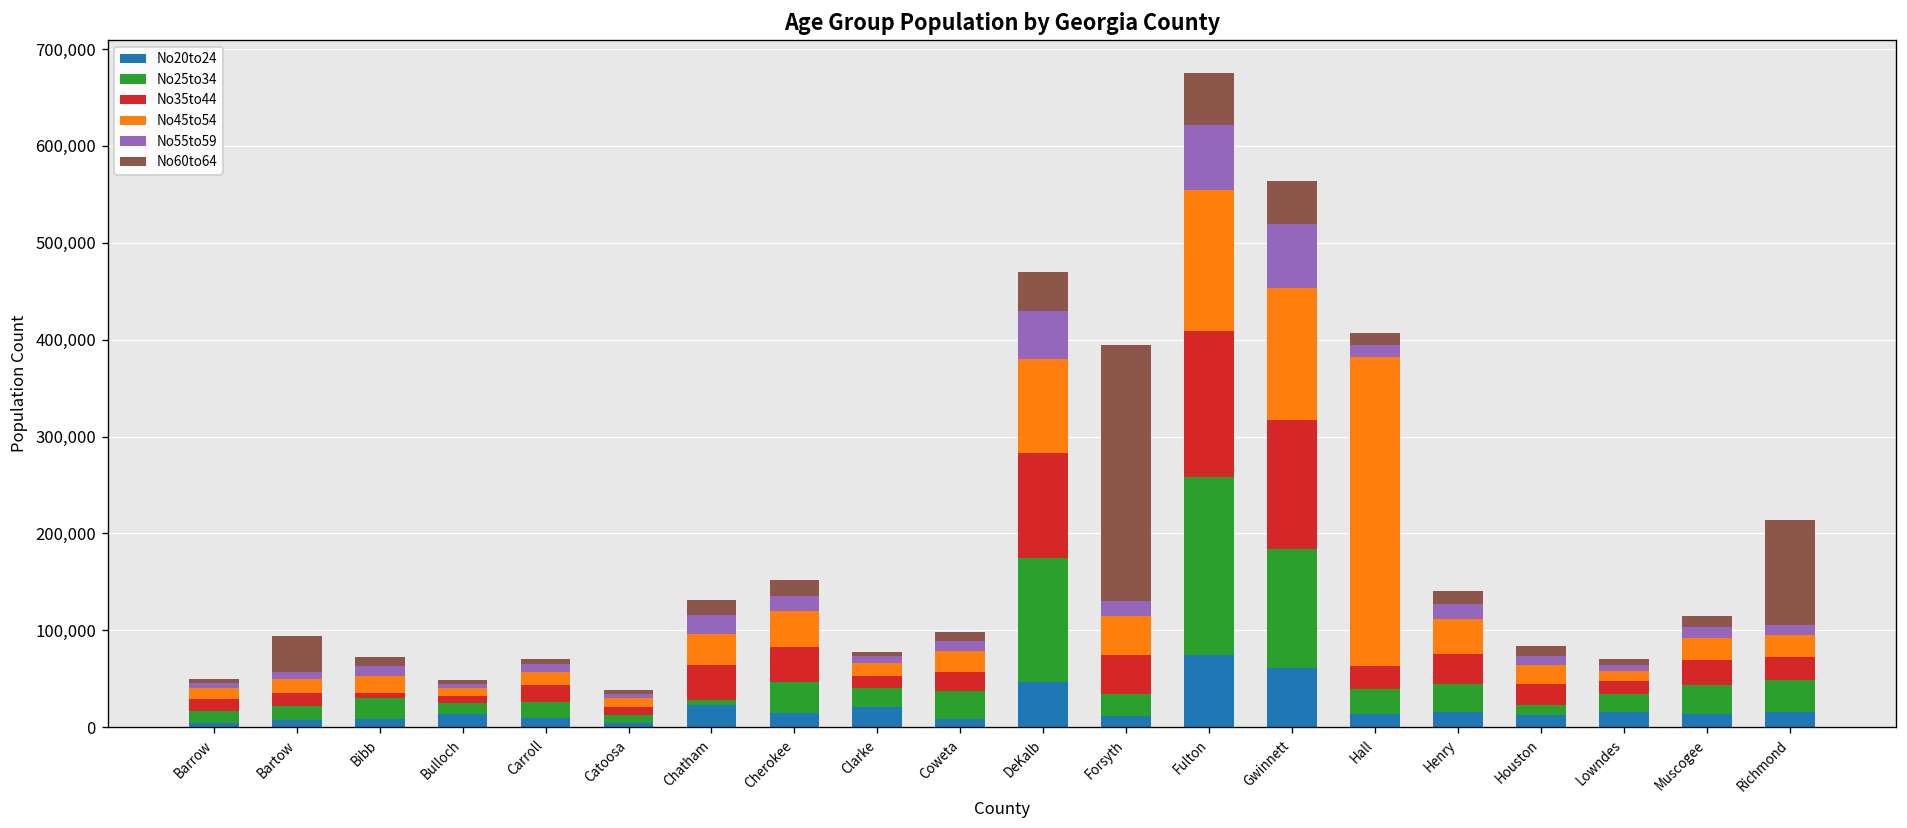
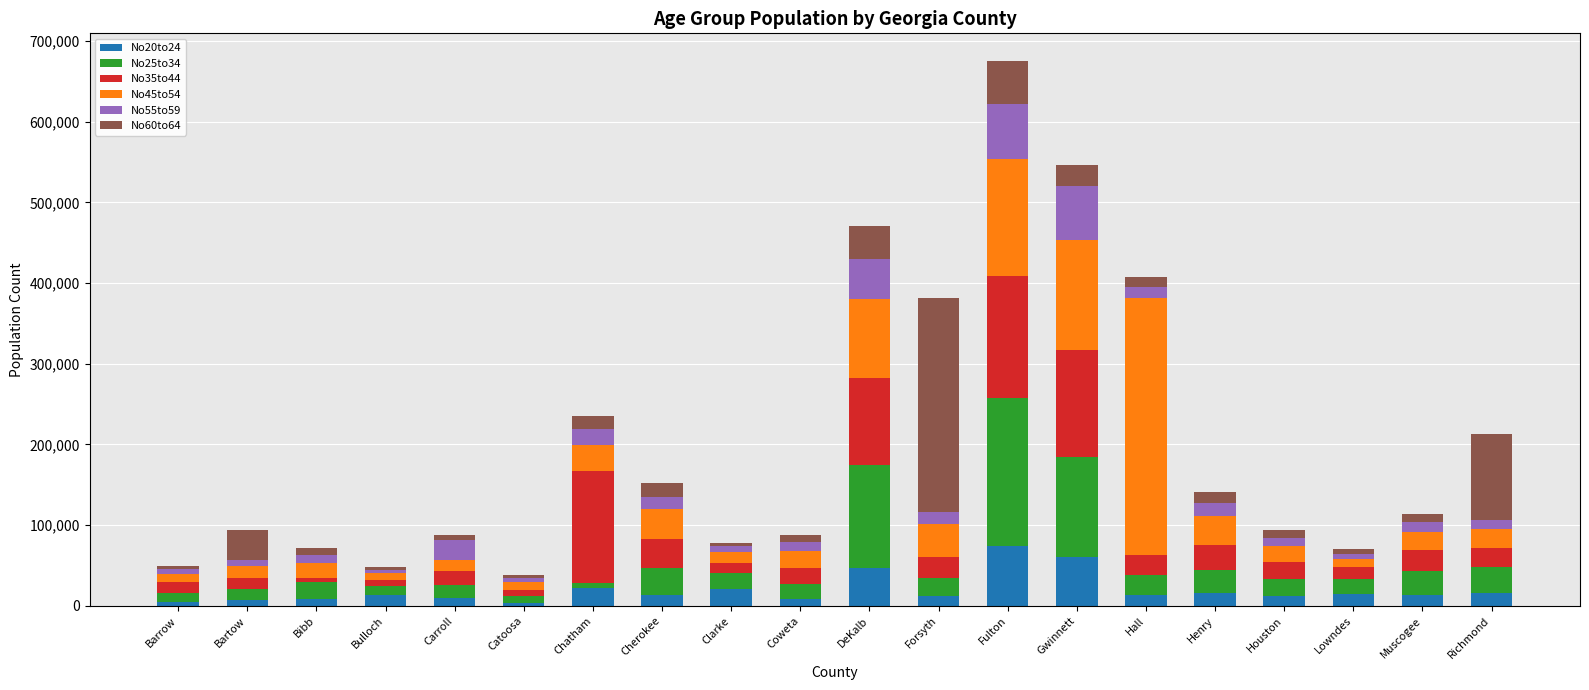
  {
    "No20to24": {
      "Barrow": "0",
      "Bartow": "10,000",
      "Bibb": "10,000",
      "Bulloch": "10,000",
      "Carroll": "10,000",
      "Catoosa": "0",
      "Chatham": "20,000",
      "Cherokee": "10,000",
      "Clarke": "20,000",
      "Coweta": "10,000",
      "DeKalb": "50,000",
      "Forsyth": "10,000",
      "Fulton": "70,000",
      "Gwinnett": "60,000",
      "Hall": "10,000",
      "Henry": "20,000",
      "Houston": "10,000",
      "Lowndes": "20,000",
      "Muscogee": "10,000",
      "Richmond": "20,000"
    },
    "No25to34": {
      "Barrow": "10,000",
      "Bartow": "10,000",
      "Bibb": "20,000",
      "Bulloch": "10,000",
      "Carroll": "20,000",
      "Catoosa": "10,000",
      "Chatham": "10,000",
      "Cherokee": "30,000",
      "Clarke": "20,000",
-     "Coweta": "30,000",
+     "Coweta": "20,000",
      "DeKalb": "130,000",
      "Forsyth": "20,000",
      "Fulton": "180,000",
      "Gwinnett": "120,000",
      "Hall": "30,000",
      "Henry": "30,000",
-     "Houston": "10,000",
+     "Houston": "20,000",
      "Lowndes": "20,000",
      "Muscogee": "30,000",
      "Richmond": "30,000"
    },
    "No35to44": {
      "Barrow": "10,000",
      "Bartow": "10,000",
      "Bibb": "10,000",
      "Bulloch": "10,000",
      "Carroll": "20,000",
      "Catoosa": "10,000",
-     "Chatham": "40,000",
+     "Chatham": "140,000",
      "Cherokee": "40,000",
      "Clarke": "10,000",
      "Coweta": "20,000",
      "DeKalb": "110,000",
-     "Forsyth": "40,000",
+     "Forsyth": "30,000",
      "Fulton": "150,000",
      "Gwinnett": "130,000",
      "Hall": "20,000",
      "Henry": "30,000",
      "Houston": "20,000",
      "Lowndes": "10,000",
      "Muscogee": "30,000",
      "Richmond": "20,000"
    },
    "No45to54": {
      "Barrow": "10,000",
      "Bartow": "10,000",
      "Bibb": "20,000",
      "Bulloch": "10,000",
      "Carroll": "10,000",
      "Catoosa": "10,000",
      "Chatham": "30,000",
      "Cherokee": "40,000",
      "Clarke": "10,000",
      "Coweta": "20,000",
      "DeKalb": "100,000",
      "Forsyth": "40,000",
      "Fulton": "150,000",
      "Gwinnett": "140,000",
      "Hall": "320,000",
      "Henry": "40,000",
      "Houston": "20,000",
      "Lowndes": "10,000",
      "Muscogee": "20,000",
      "Richmond": "20,000"
    },
    "No55to59": {
      "Barrow": "10,000",
      "Bartow": "10,000",
      "Bibb": "10,000",
      "Bulloch": "0",
-     "Carroll": "10,000",
+     "Carroll": "30,000",
      "Catoosa": "0",
      "Chatham": "20,000",
      "Cherokee": "20,000",
      "Clarke": "10,000",
      "Coweta": "10,000",
      "DeKalb": "50,000",
      "Forsyth": "20,000",
      "Fulton": "70,000",
      "Gwinnett": "70,000",
      "Hall": "10,000",
      "Henry": "20,000",
      "Houston": "10,000",
      "Lowndes": "10,000",
      "Muscogee": "10,000",
      "Richmond": "10,000"
    },
    "No60to64": {
      "Barrow": "0",
      "Bartow": "40,000",
      "Bibb": "10,000",
      "Bulloch": "0",
      "Carroll": "10,000",
      "Catoosa": "0",
      "Chatham": "20,000",
      "Cherokee": "20,000",
      "Clarke": "0",
      "Coweta": "10,000",
      "DeKalb": "40,000",
      "Forsyth": "260,000",
      "Fulton": "50,000",
-     "Gwinnett": "40,000",
+     "Gwinnett": "30,000",
      "Hall": "10,000",
      "Henry": "10,000",
      "Houston": "10,000",
      "Lowndes": "10,000",
      "Muscogee": "10,000",
      "Richmond": "110,000"
    }
  }
